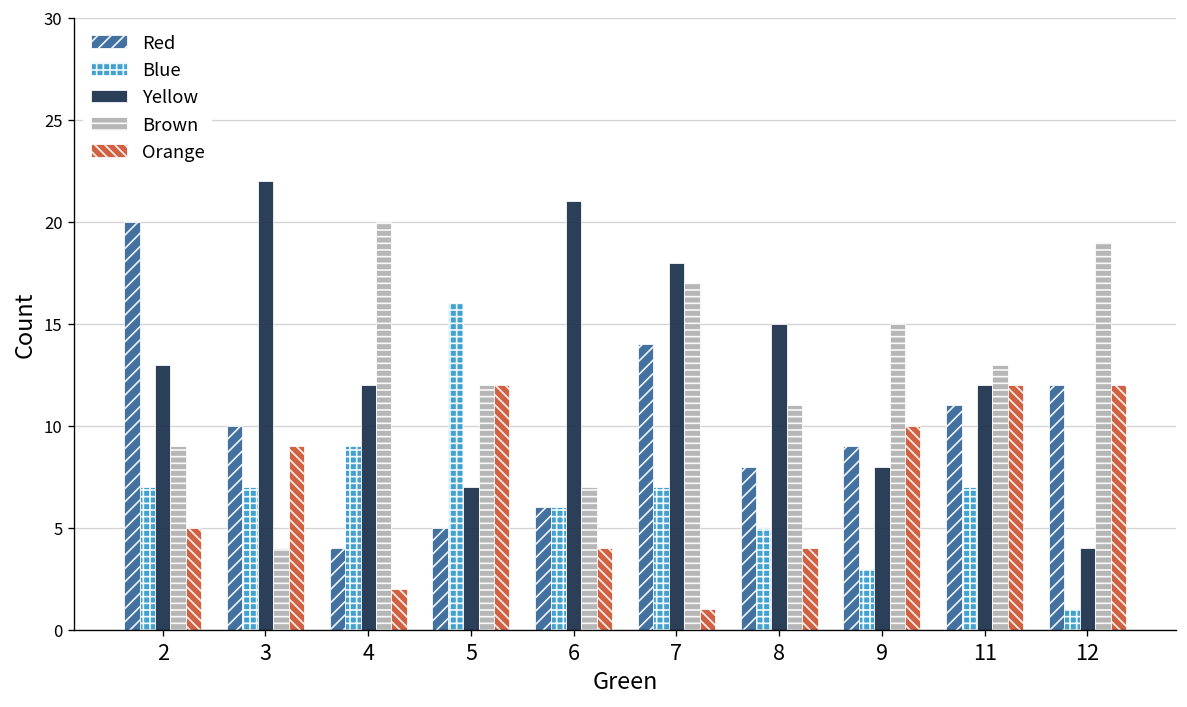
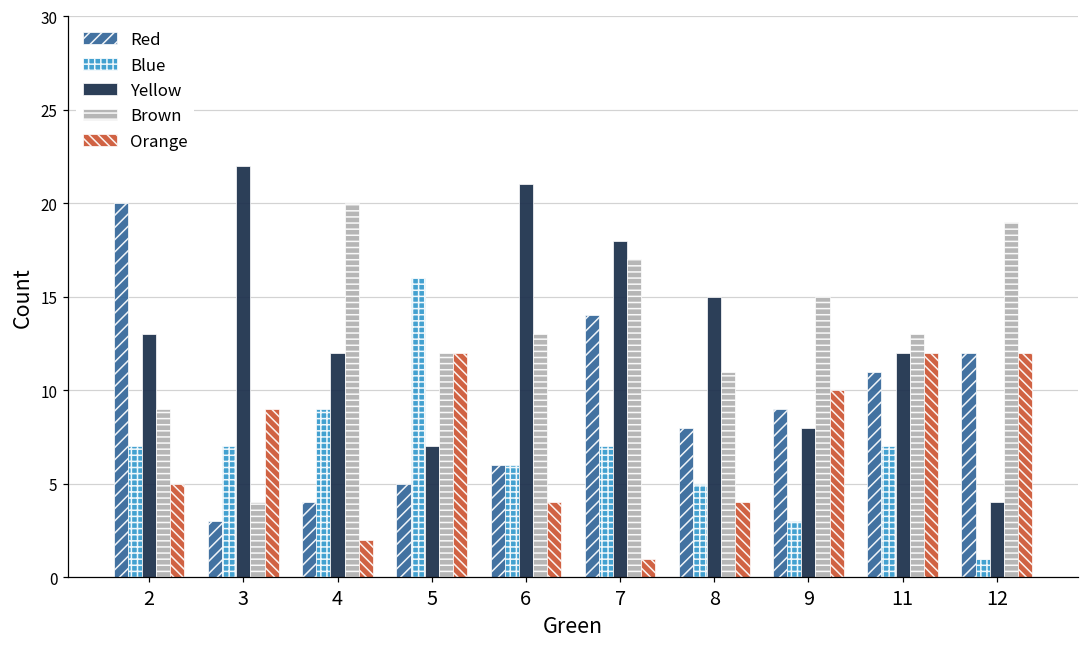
  {
    "Red": {
      "2": 20,
-     "3": 10,
+     "3": 3,
      "4": 4,
      "5": 5,
      "6": 6,
      "7": 14,
      "8": 8,
      "9": 9,
      "11": 11,
      "12": 12
    },
    "Blue": {
      "2": 7,
      "3": 7,
      "4": 9,
      "5": 16,
      "6": 6,
      "7": 7,
      "8": 5,
      "9": 3,
      "11": 7,
      "12": 1
    },
    "Yellow": {
      "2": 13,
      "3": 22,
      "4": 12,
      "5": 7,
      "6": 21,
      "7": 18,
      "8": 15,
      "9": 8,
      "11": 12,
      "12": 4
    },
    "Brown": {
      "2": 9,
      "3": 4,
      "4": 20,
      "5": 12,
-     "6": 7,
+     "6": 13,
      "7": 17,
      "8": 11,
      "9": 15,
      "11": 13,
      "12": 19
    },
    "Orange": {
      "2": 5,
      "3": 9,
      "4": 2,
      "5": 12,
      "6": 4,
      "7": 1,
      "8": 4,
      "9": 10,
      "11": 12,
      "12": 12
    }
  }
